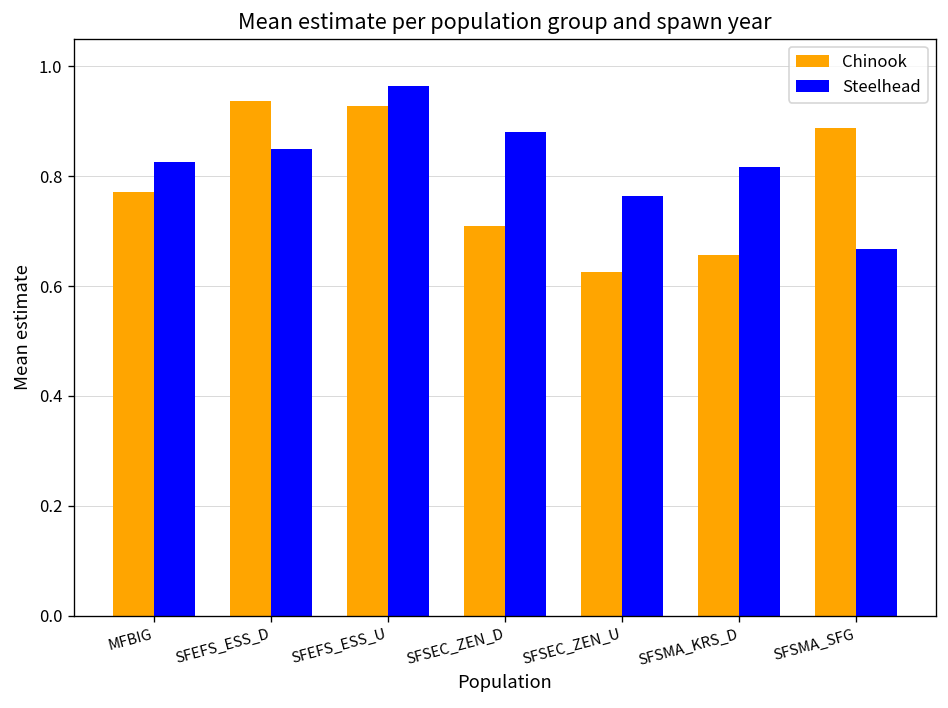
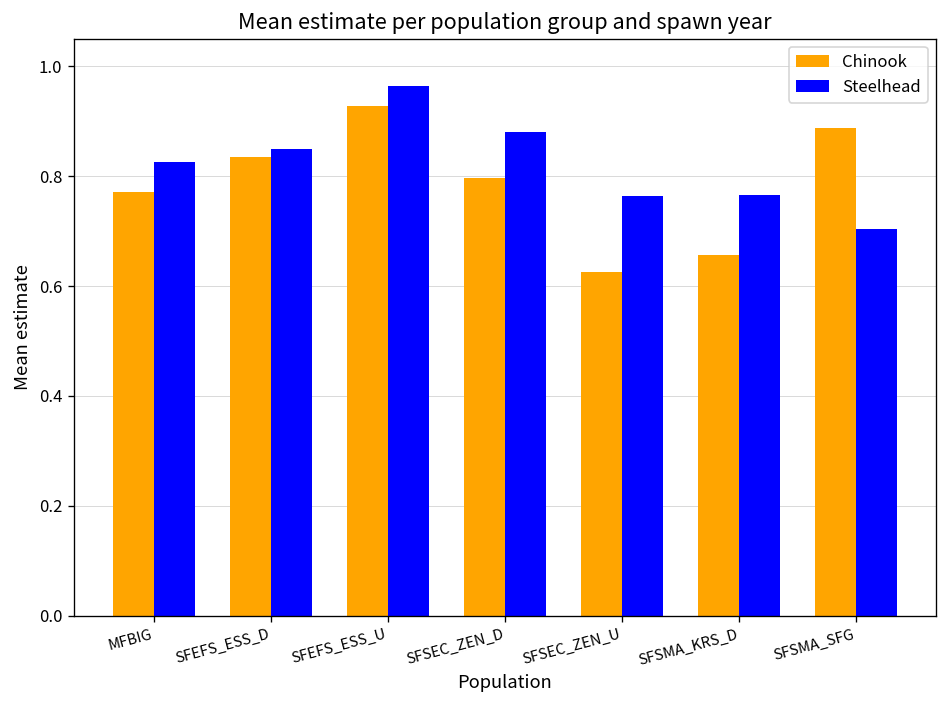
  {
    "Chinook": {
      "MFBIG": 0.77,
-     "SFEFS_ESS_D": 0.94,
+     "SFEFS_ESS_D": 0.83,
      "SFEFS_ESS_U": 0.93,
-     "SFSEC_ZEN_D": 0.71,
+     "SFSEC_ZEN_D": 0.80,
      "SFSEC_ZEN_U": 0.62,
      "SFSMA_KRS_D": 0.66,
      "SFSMA_SFG": 0.89
    },
    "Steelhead": {
      "MFBIG": 0.83,
      "SFEFS_ESS_D": 0.85,
      "SFEFS_ESS_U": 0.96,
      "SFSEC_ZEN_D": 0.88,
      "SFSEC_ZEN_U": 0.76,
-     "SFSMA_KRS_D": 0.82,
-     "SFSMA_SFG": 0.67
+     "SFSMA_KRS_D": 0.77,
+     "SFSMA_SFG": 0.70
    }
  }
